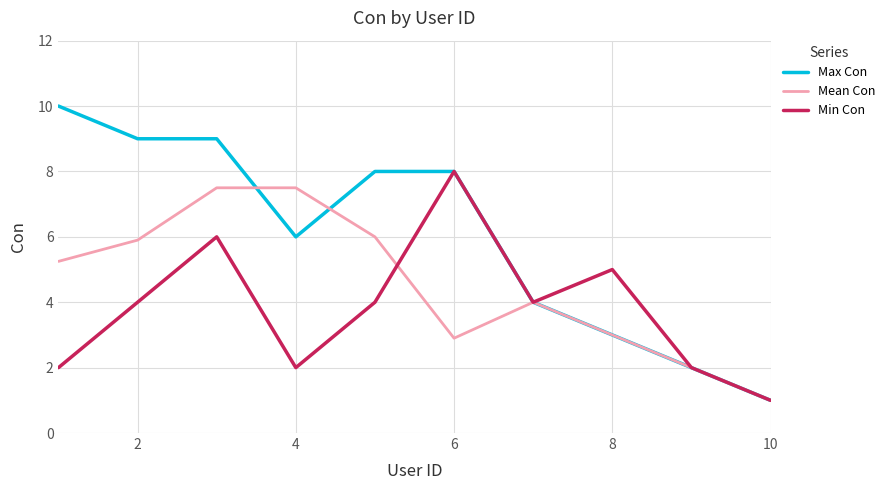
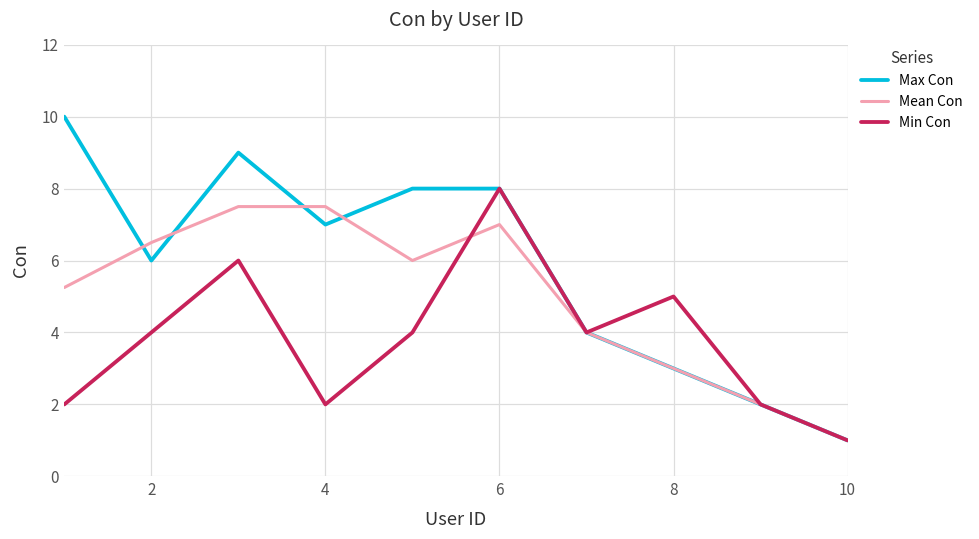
  {
    "Max Con": {
-     "2": 9,
-     "4": 6
+     "2": 6,
+     "4": 7
    },
    "Mean Con": {
-     "2": 5.9,
+     "2": 6.5,
      "4": 7.5,
-     "6": 2.9
+     "6": 7.0
    },
    "Min Con": {
      "2": 4.0,
      "4": 2.0,
      "8": 5.0
    }
  }
